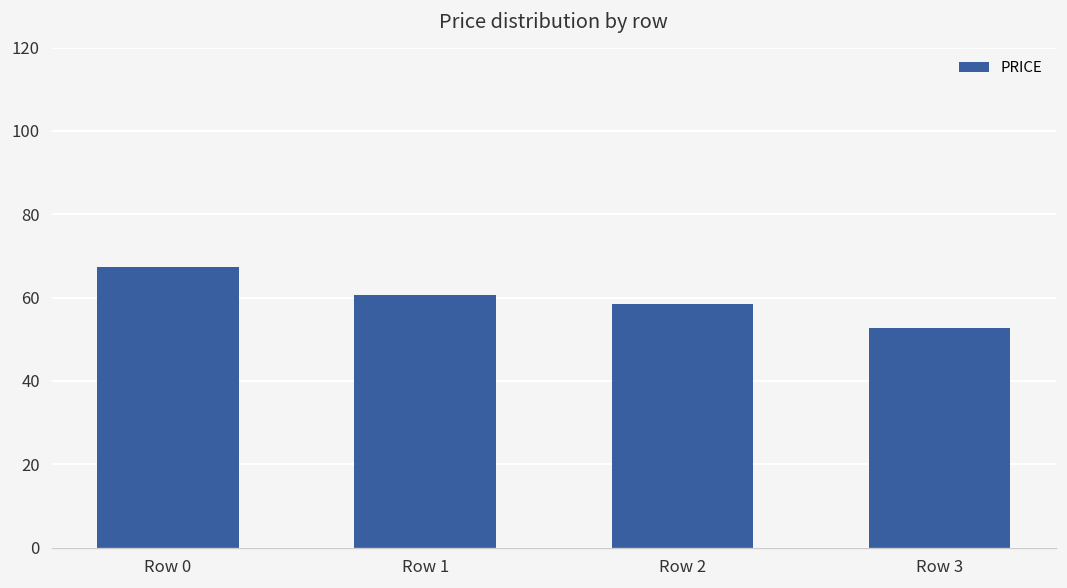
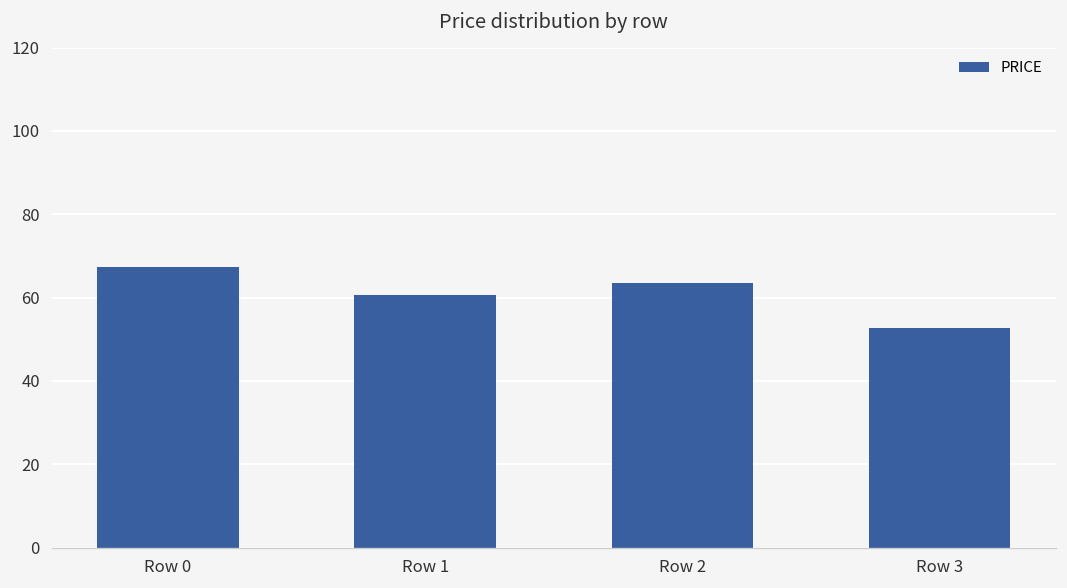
  {
    "Row 0": 67,
    "Row 1": 61,
-   "Row 2": 58,
+   "Row 2": 63,
    "Row 3": 53
  }
